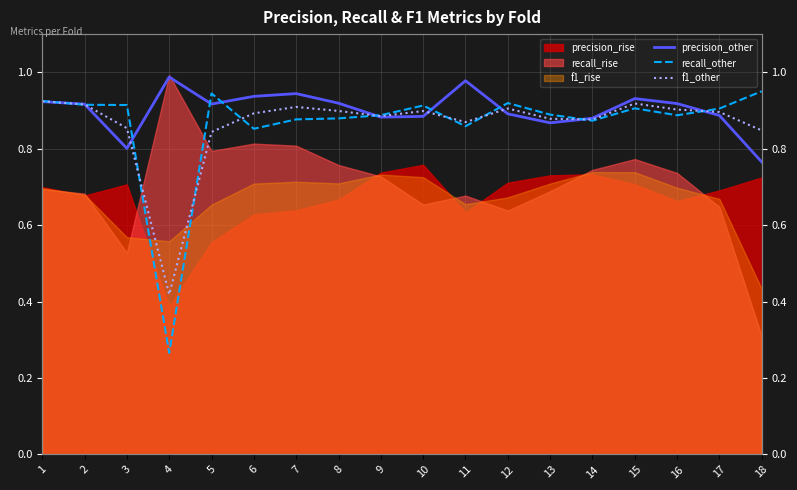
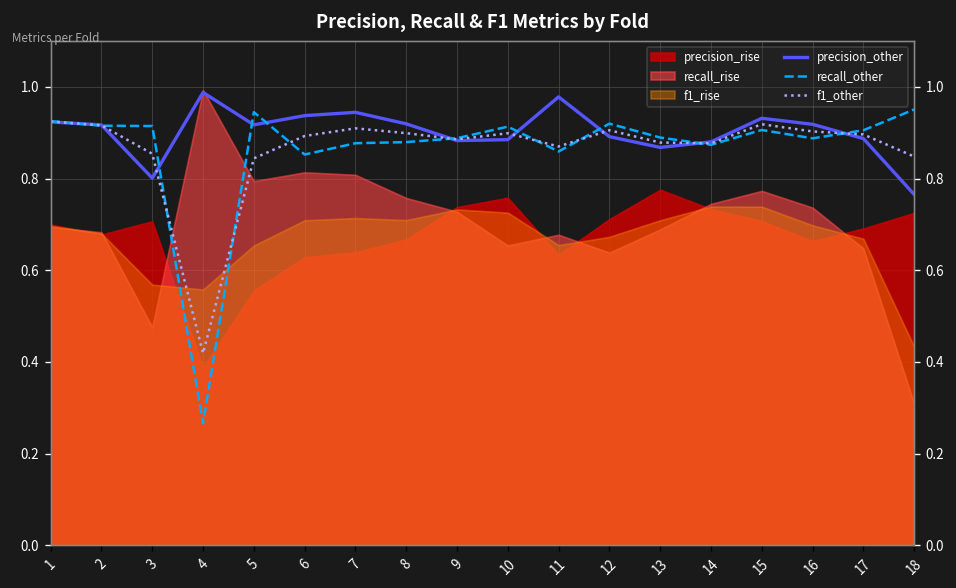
  {
    "precision_other": {
      "3": 0.80,
      "5": 0.92,
      "6": 0.94,
      "7": 0.94,
      "8": 0.92,
      "10": 0.88,
      "11": 0.98,
      "12": 0.89,
      "13": 0.87,
      "15": 0.93,
      "16": 0.92,
      "17": 0.89,
      "18": 0.77
    },
    "precision_rise": {
      "3": 0.71,
      "4": 0.39,
      "5": 0.56,
      "6": 0.63,
      "7": 0.64,
      "8": 0.67,
      "10": 0.76,
      "11": 0.63,
      "12": 0.71,
-     "13": 0.73,
+     "13": 0.78,
      "15": 0.71,
      "16": 0.66,
      "17": 0.69,
      "18": 0.72
    },
    "recall_rise": {
-     "3": 0.53,
+     "3": 0.48,
      "5": 0.79,
      "6": 0.81,
      "7": 0.81,
      "8": 0.76,
      "10": 0.65,
      "11": 0.68,
      "12": 0.64,
      "13": 0.69,
      "15": 0.77,
      "16": 0.74,
      "17": 0.65,
      "18": 0.31
    },
    "recall_other": {
      "3": 0.91,
      "4": 0.27,
      "5": 0.94,
      "6": 0.85,
      "7": 0.88,
      "8": 0.88,
      "10": 0.91,
      "11": 0.86,
      "12": 0.92,
      "13": 0.89,
      "15": 0.91,
      "16": 0.89,
      "17": 0.91,
      "18": 0.95
    },
    "f1_other": {
      "3": 0.85,
      "4": 0.42,
      "5": 0.84,
      "6": 0.89,
      "7": 0.91,
      "8": 0.90,
      "10": 0.90,
      "11": 0.87,
      "12": 0.91,
      "13": 0.88,
      "15": 0.92,
      "16": 0.90,
      "17": 0.90,
      "18": 0.85
    },
    "f1_rise": {
      "3": 0.57,
      "4": 0.56,
      "5": 0.65,
      "6": 0.71,
      "7": 0.71,
      "8": 0.71,
      "10": 0.73,
      "11": 0.65,
      "12": 0.67,
      "13": 0.71,
      "15": 0.74,
      "16": 0.70,
      "17": 0.67,
      "18": 0.43
    }
  }
